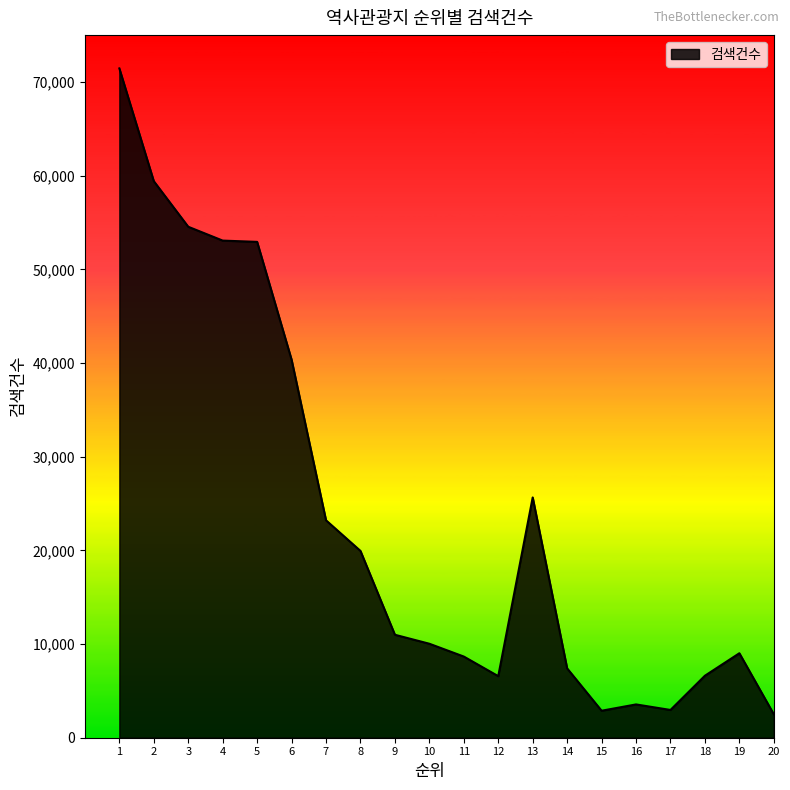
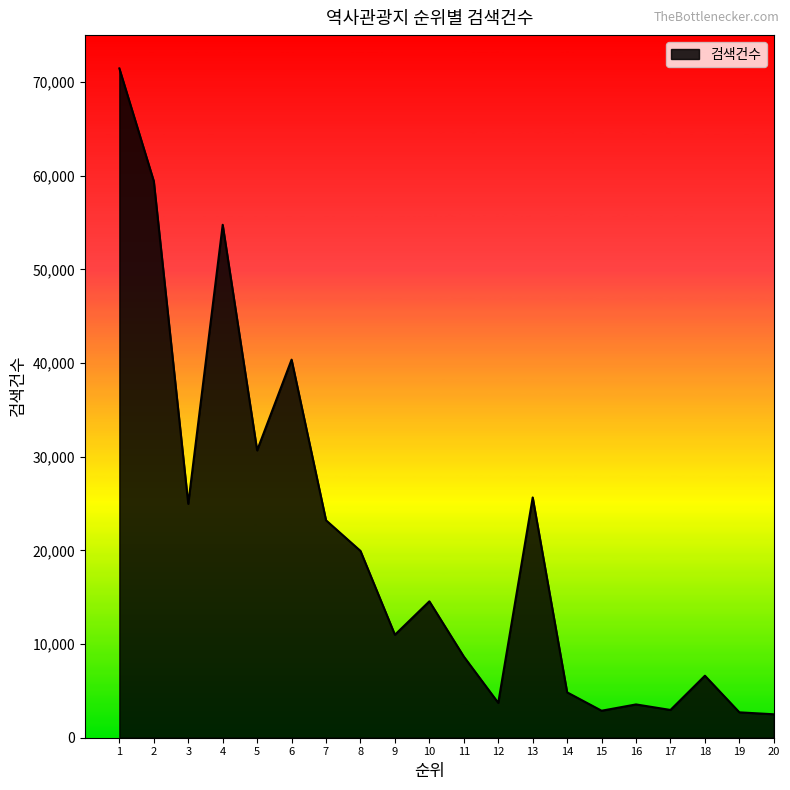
  {
    "1": "71,000",
    "2": "59,000",
-   "3": "55,000",
-   "4": "53,000",
-   "5": "53,000",
+   "3": "25,000",
+   "4": "55,000",
+   "5": "31,000",
    "6": "40,000",
    "7": "23,000",
    "8": "20,000",
    "9": "11,000",
-   "10": "10,000",
+   "10": "15,000",
    "11": "9,000",
-   "12": "7,000",
+   "12": "4,000",
    "13": "26,000",
-   "14": "7,000",
+   "14": "5,000",
    "15": "3,000",
    "16": "4,000",
    "17": "3,000",
    "18": "7,000",
-   "19": "9,000",
+   "19": "3,000",
    "20": "3,000"
  }
